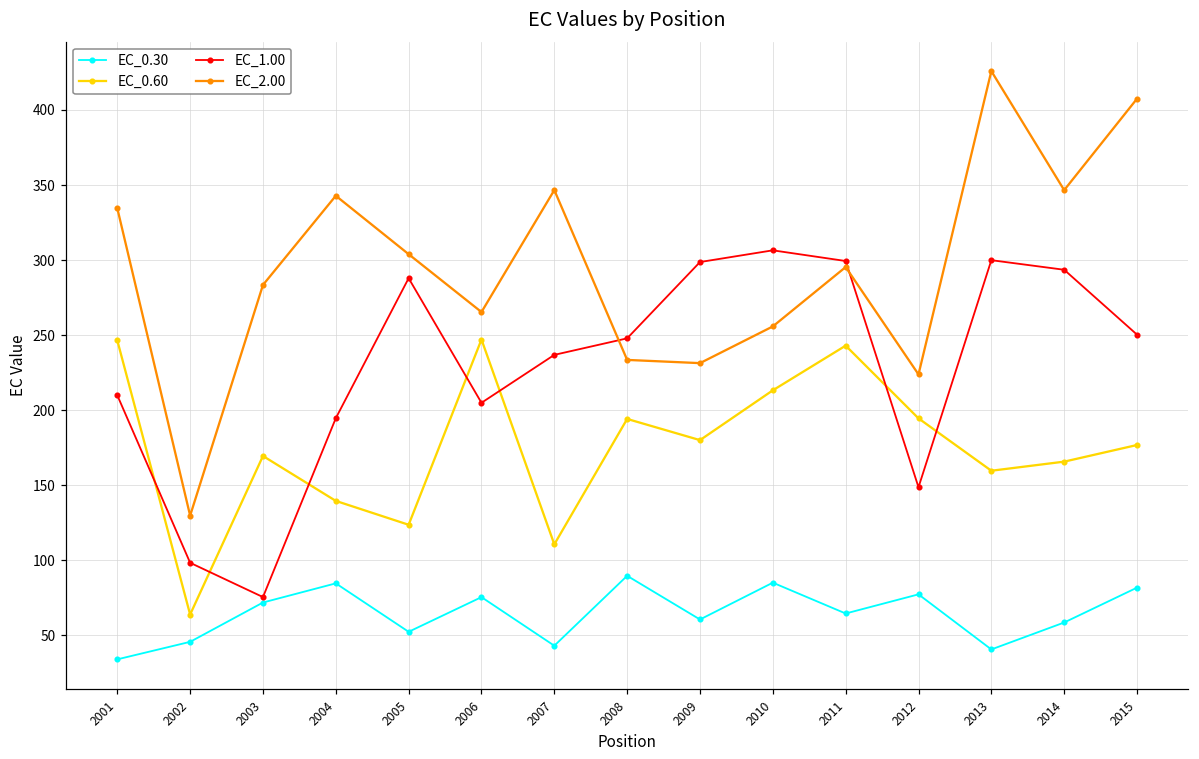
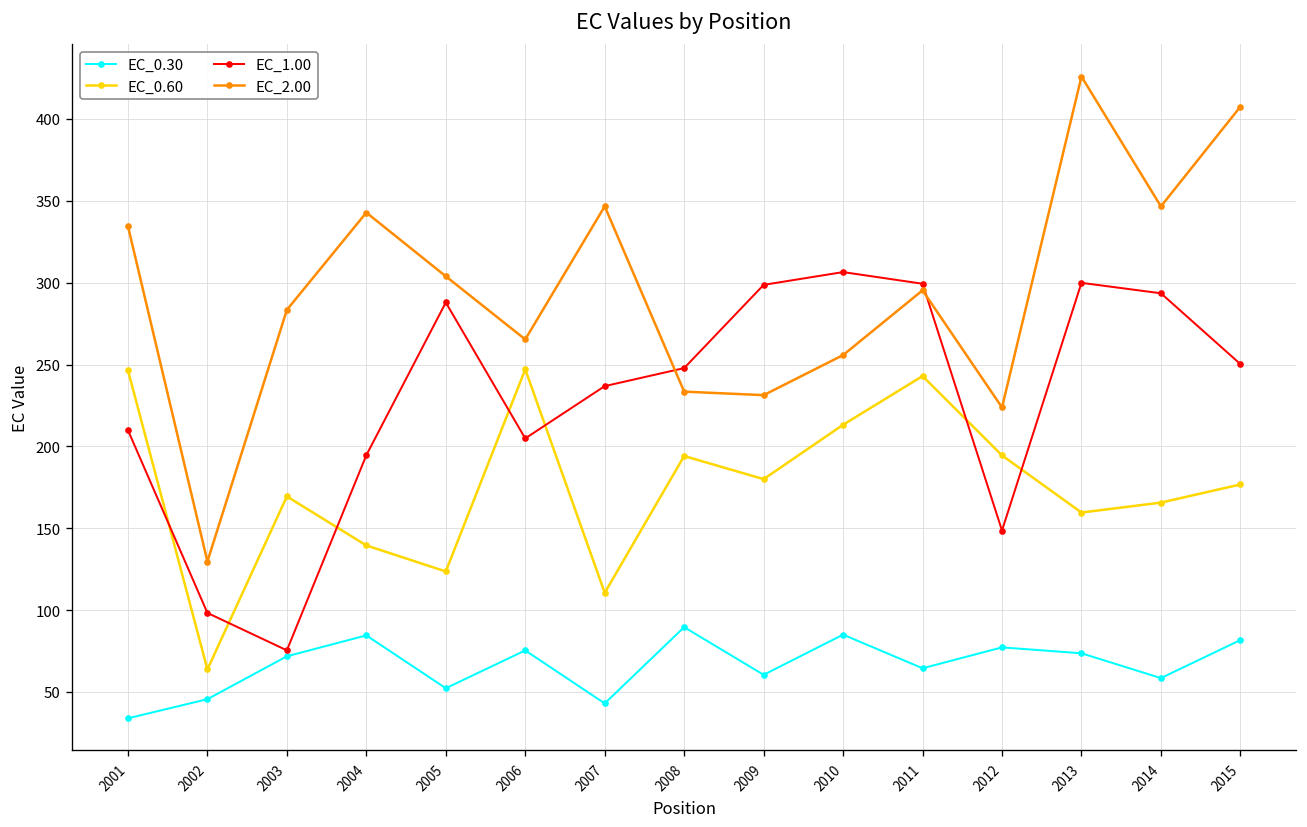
  {
    "EC_0.30": {
      "2001": 34,
      "2002": 46,
      "2003": 72,
      "2004": 85,
      "2005": 52,
      "2006": 75,
      "2007": 43,
      "2008": 90,
      "2009": 60,
      "2010": 85,
      "2011": 64,
      "2012": 77,
-     "2013": 41,
+     "2013": 74,
      "2014": 58,
      "2015": 82
    },
    "EC_0.60": {
      "2001": 246,
      "2002": 64,
      "2003": 169,
      "2004": 139,
      "2005": 124,
      "2006": 247,
      "2007": 111,
      "2008": 194,
      "2009": 180,
      "2010": 213,
      "2011": 243,
      "2012": 195,
      "2013": 160,
      "2014": 166,
      "2015": 177
    },
    "EC_1.00": {
      "2001": 210,
      "2002": 98,
      "2003": 75,
      "2004": 195,
      "2005": 288,
      "2006": 205,
      "2007": 237,
      "2008": 248,
      "2009": 299,
      "2010": 306,
      "2011": 299,
      "2012": 149,
      "2013": 300,
      "2014": 294,
      "2015": 250
    },
    "EC_2.00": {
      "2001": 335,
      "2002": 130,
      "2003": 283,
      "2004": 343,
      "2005": 304,
      "2006": 265,
      "2007": 347,
      "2008": 233,
      "2009": 231,
      "2010": 256,
      "2011": 295,
      "2012": 224,
      "2013": 426,
      "2014": 347,
      "2015": 408
    }
  }
